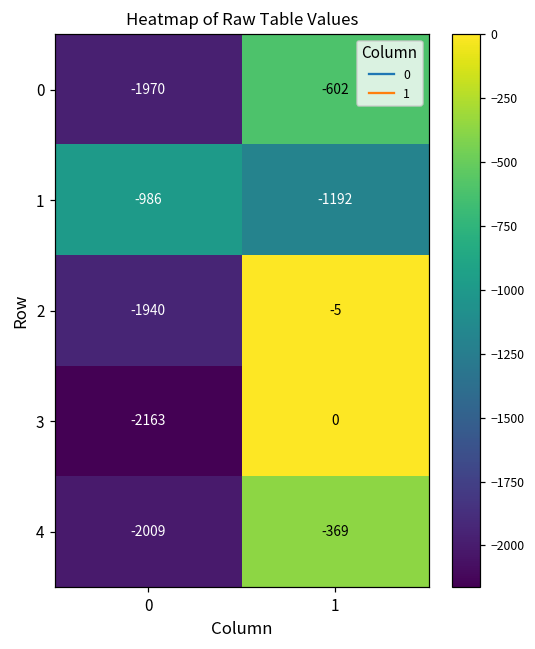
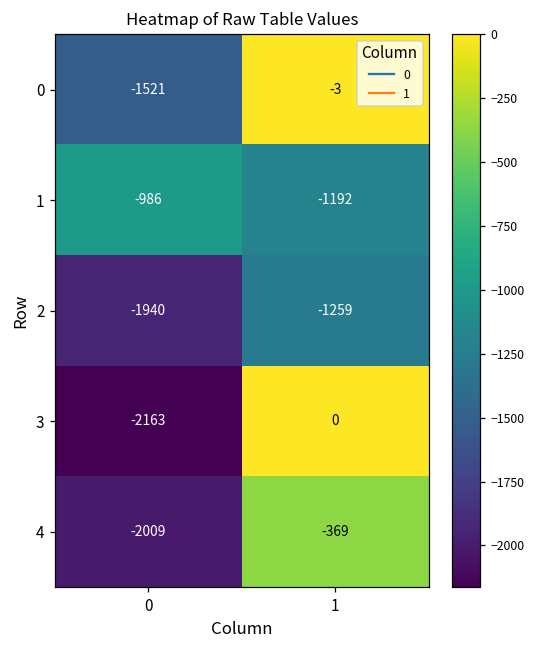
  {
    "0": {
-     "0": -1970,
-     "1": -602
+     "0": -1521,
+     "1": -3
    },
    "1": {
      "0": -986,
      "1": -1192
    },
    "2": {
      "0": -1940,
-     "1": -5
+     "1": -1259
    },
    "3": {
      "0": -2163,
      "1": 0
    },
    "4": {
      "0": -2009,
      "1": -369
    }
  }
